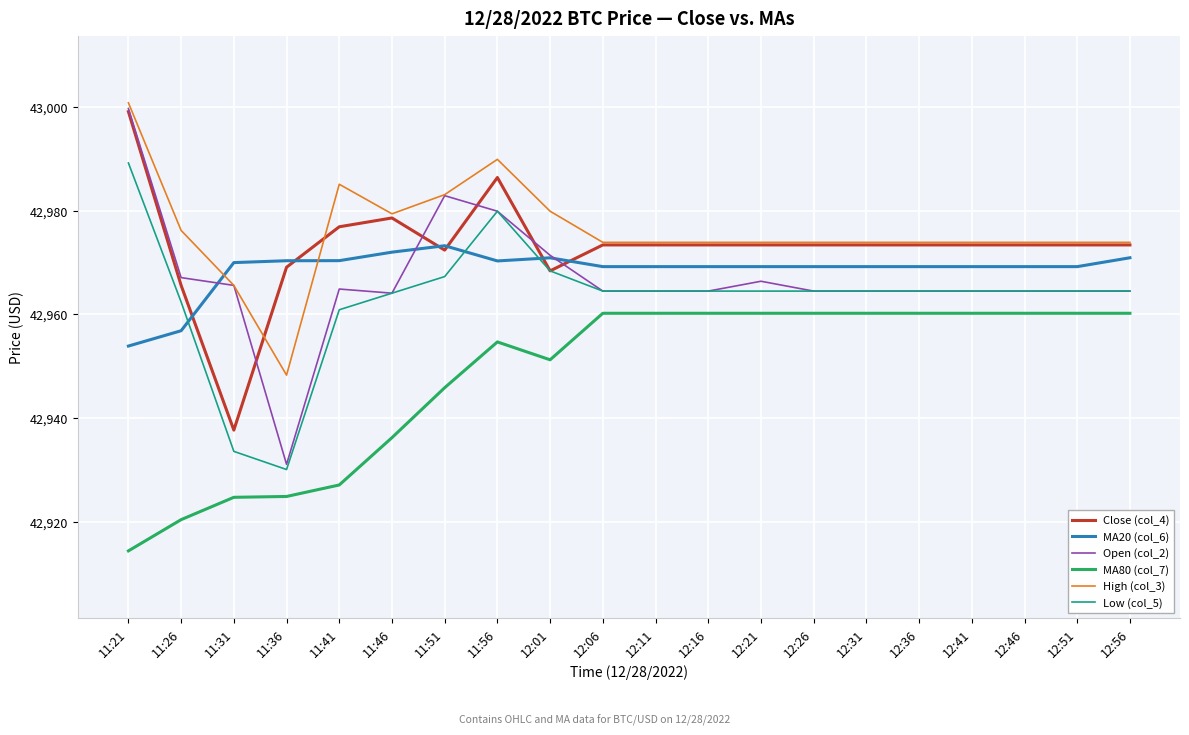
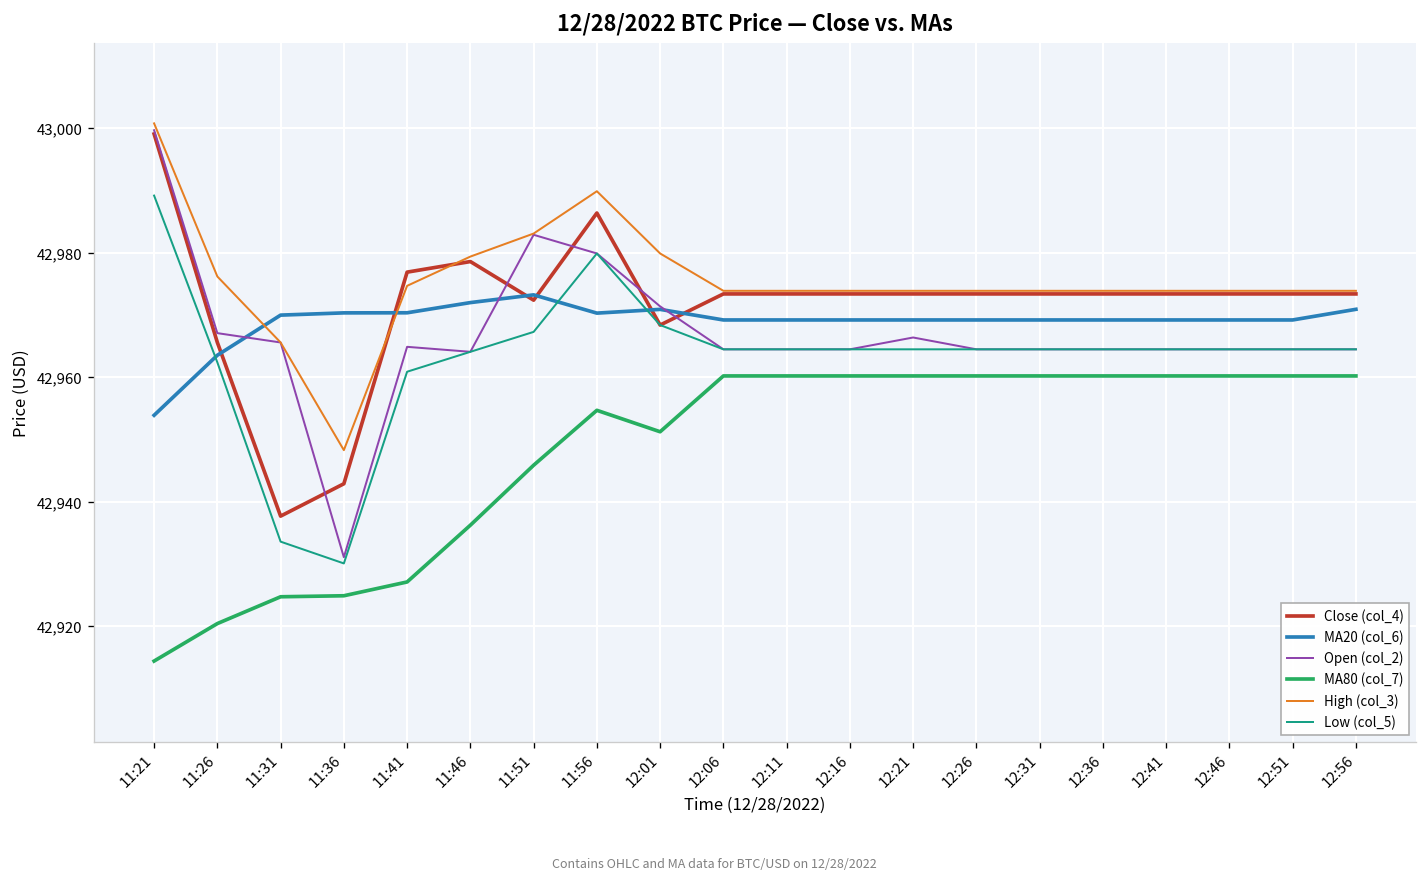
  {
    "Close (col_4)": {
      "11:21": "42,999",
      "11:26": "42,966",
      "11:31": "42,938",
-     "11:36": "42,969",
+     "11:36": "42,943",
      "11:41": "42,977",
      "11:46": "42,979",
      "11:51": "42,972",
      "11:56": "42,986",
      "12:06": "42,973",
      "12:11": "42,973",
      "12:16": "42,973",
      "12:21": "42,973",
      "12:26": "42,973",
      "12:31": "42,973",
      "12:36": "42,973",
      "12:41": "42,973",
      "12:46": "42,973",
      "12:51": "42,973",
      "12:56": "42,973"
    },
    "MA20 (col_6)": {
      "11:21": "42,954",
-     "11:26": "42,957",
+     "11:26": "42,964",
      "11:31": "42,970",
      "11:36": "42,970",
      "11:41": "42,970",
      "11:46": "42,972",
      "11:51": "42,973",
      "11:56": "42,970",
      "12:06": "42,969",
      "12:11": "42,969",
      "12:16": "42,969",
      "12:21": "42,969",
      "12:26": "42,969",
      "12:31": "42,969",
      "12:36": "42,969",
      "12:41": "42,969",
      "12:46": "42,969",
      "12:51": "42,969",
      "12:56": "42,971"
    },
    "Open (col_2)": {
      "11:21": "43,000",
      "11:26": "42,967",
      "11:36": "42,931",
      "11:41": "42,965",
      "12:21": "42,966"
    },
    "High (col_3)": {
      "11:21": "43,001",
      "11:26": "42,976",
      "11:36": "42,948",
-     "11:41": "42,985",
+     "11:41": "42,975",
      "11:46": "42,979",
      "11:56": "42,990",
      "12:01": "42,980",
      "12:06": "42,974",
      "12:11": "42,974",
      "12:16": "42,974",
      "12:21": "42,974",
      "12:26": "42,974",
      "12:31": "42,974",
      "12:36": "42,974",
      "12:41": "42,974",
      "12:46": "42,974",
      "12:51": "42,974",
      "12:56": "42,974"
    }
  }
